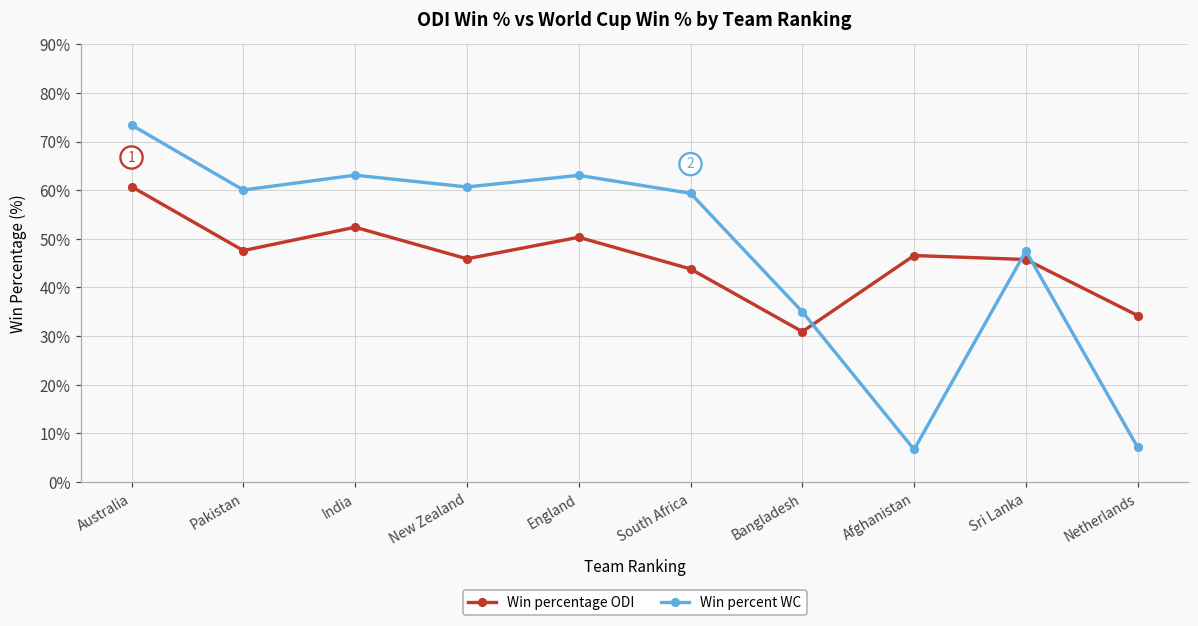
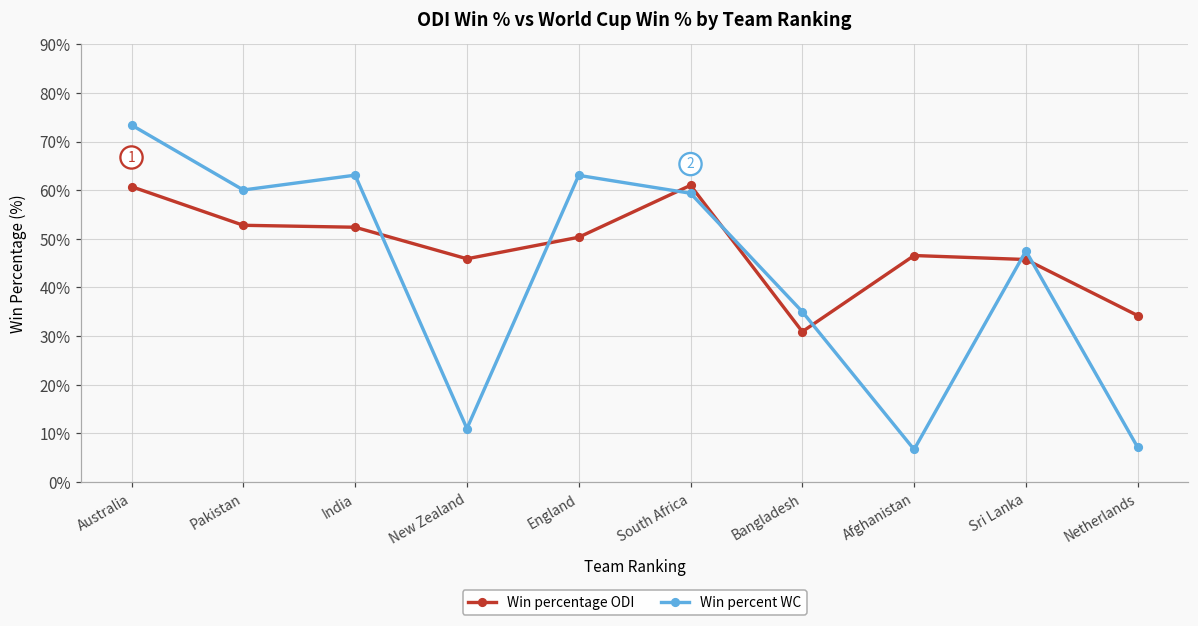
  {
    "Win percentage ODI": {
-     "Pakistan": "48%",
+     "Pakistan": "53%",
      "India": "52%",
      "New Zealand": "46%",
      "England": "50%",
-     "South Africa": "44%",
+     "South Africa": "61%",
      "Bangladesh": "31%",
      "Afghanistan": "47%",
      "Sri Lanka": "46%",
      "Netherlands": "34%"
    },
    "Win percent WC": {
      "Australia": "73%",
      "Pakistan": "60%",
      "India": "63%",
-     "New Zealand": "61%",
+     "New Zealand": "11%",
      "England": "63%",
      "South Africa": "59%",
      "Bangladesh": "35%",
      "Afghanistan": "7%",
      "Sri Lanka": "48%",
      "Netherlands": "7%"
    }
  }
